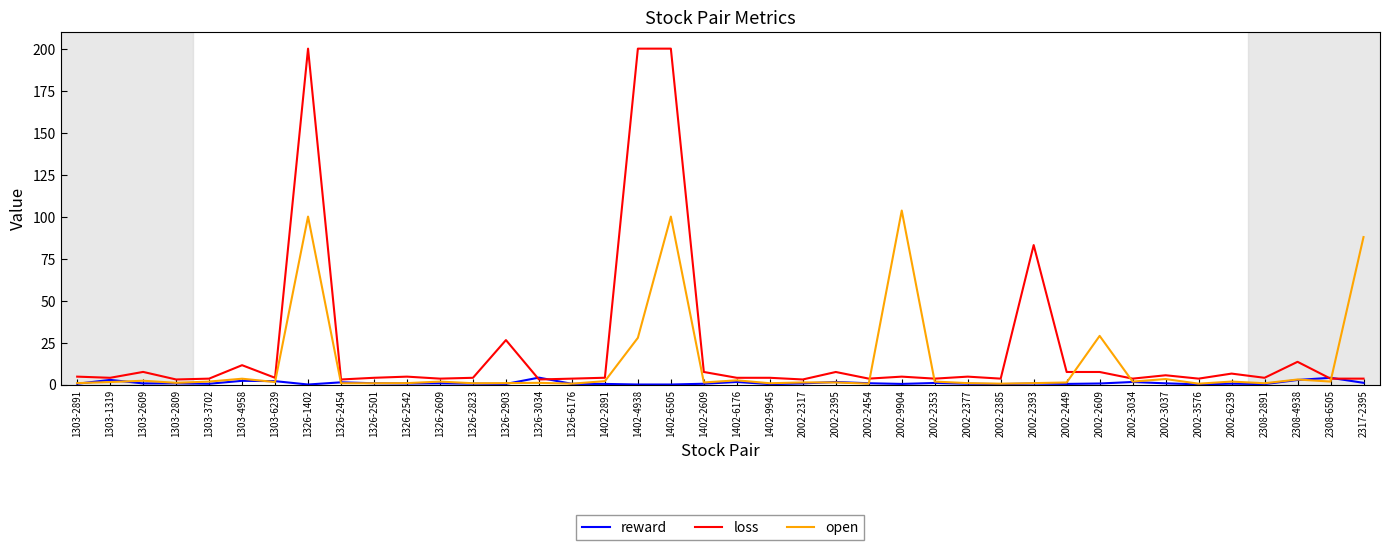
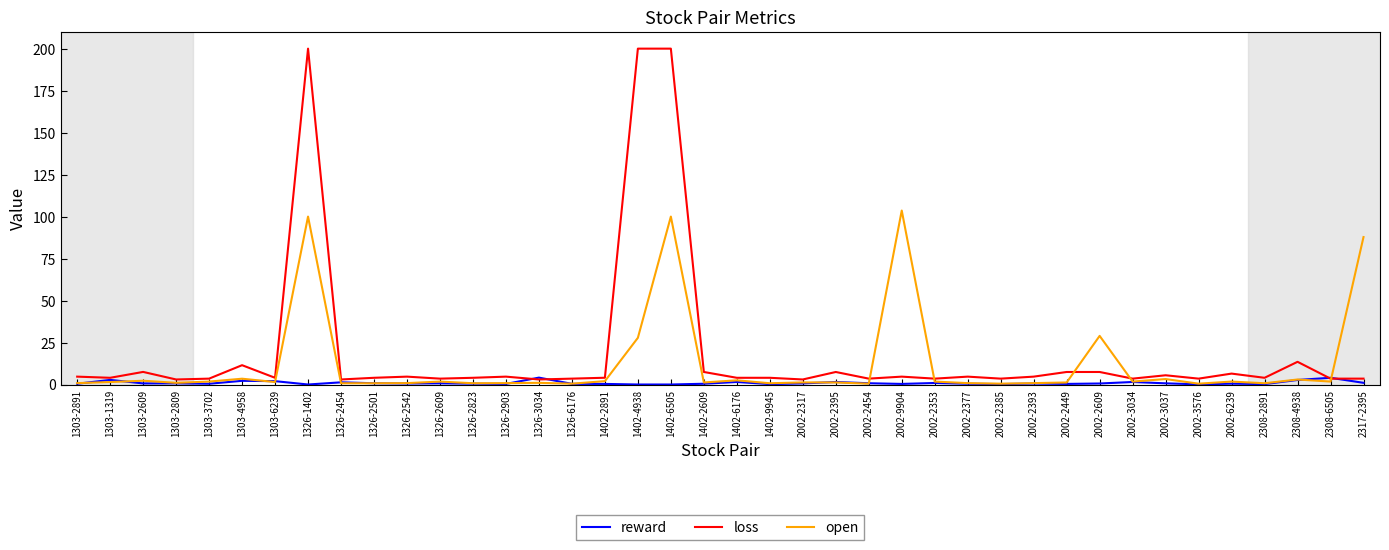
  {
    "reward": {
      "1303-2609": 1,
      "1326-1402": 0,
      "1402-2891": 0,
      "1402-4938": 0,
      "1402-6505": 0,
      "2002-9904": 0,
      "2002-2609": 1,
      "2002-3037": 1,
      "2317-2395": 1
    },
    "loss": {
      "1303-2891": 5,
      "1303-2609": 8,
      "1303-2809": 3,
      "1303-3702": 4,
      "1303-4958": 12,
      "1303-6239": 4,
      "1326-1402": 200,
      "1326-2454": 3,
      "1326-2501": 4,
      "1326-2542": 5,
      "1326-2609": 4,
      "1326-2823": 4,
-     "1326-2903": 26,
+     "1326-2903": 5,
      "1326-6176": 4,
      "1402-2891": 4,
      "1402-4938": 200,
      "1402-6505": 200,
      "1402-2609": 7,
      "1402-9945": 4,
      "2002-2317": 3,
      "2002-2395": 7,
      "2002-2454": 4,
      "2002-9904": 5,
      "2002-2353": 4,
      "2002-2377": 5,
      "2002-2385": 4,
-     "2002-2393": 83,
+     "2002-2393": 5,
      "2002-2449": 7,
      "2002-2609": 7,
      "2002-3034": 4,
      "2002-3037": 6,
      "2002-3576": 4,
      "2002-6239": 7,
      "2308-2891": 4,
      "2308-4938": 14,
      "2317-2395": 4
    },
    "open": {
      "1303-2609": 2,
      "1326-1402": 100,
      "1326-3034": 1,
      "1402-2891": 2,
      "1402-4938": 28,
      "1402-6505": 100,
      "2002-9904": 104,
      "2002-2609": 29,
      "2002-3037": 3,
      "2308-6505": 2,
      "2317-2395": 88
    }
  }
